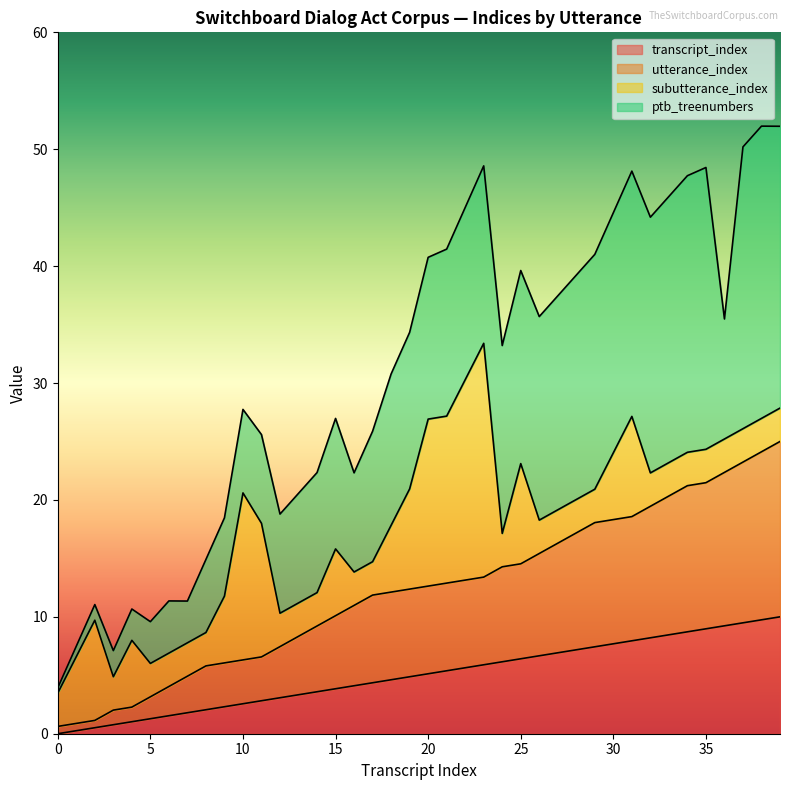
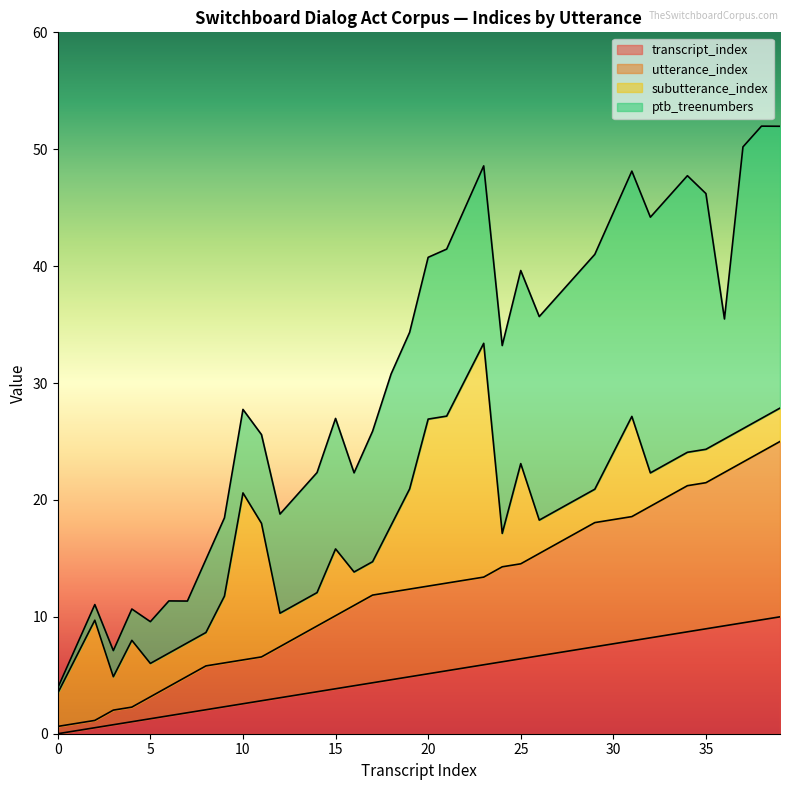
  {
    "subutterance_index": {
      "0": 2.9,
      "5": 2.9,
      "10": 14.3,
      "15": 5.7,
      "20": 14.3,
      "25": 8.6,
      "30": 5.7,
      "35": 2.9
    },
    "ptb_treenumbers": {
      "0": 0.4,
      "5": 3.6,
      "10": 7.1,
      "15": 11.2,
      "20": 13.8,
      "25": 16.5,
      "30": 20.5,
-     "35": 24.1
+     "35": 21.9
    }
  }
